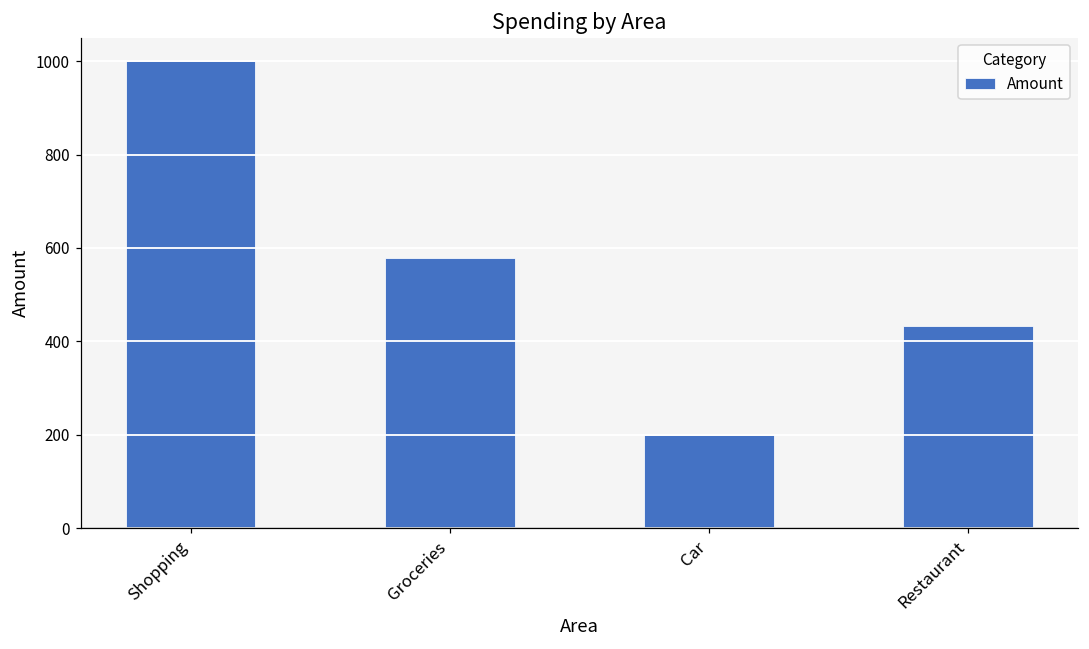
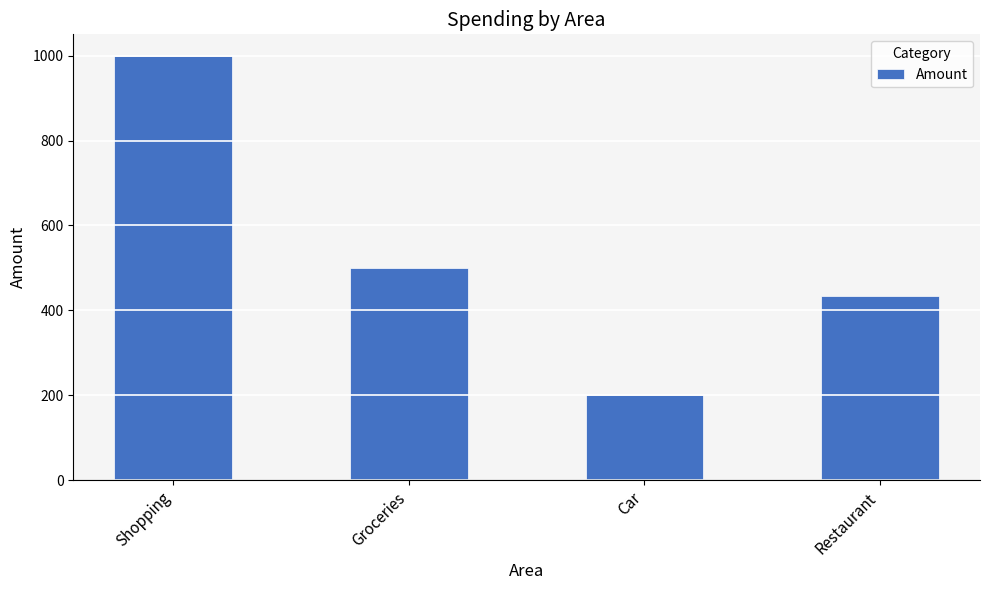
  {
    "Shopping": 1000,
-   "Groceries": 580,
+   "Groceries": 500,
    "Car": 200,
    "Restaurant": 430
  }
